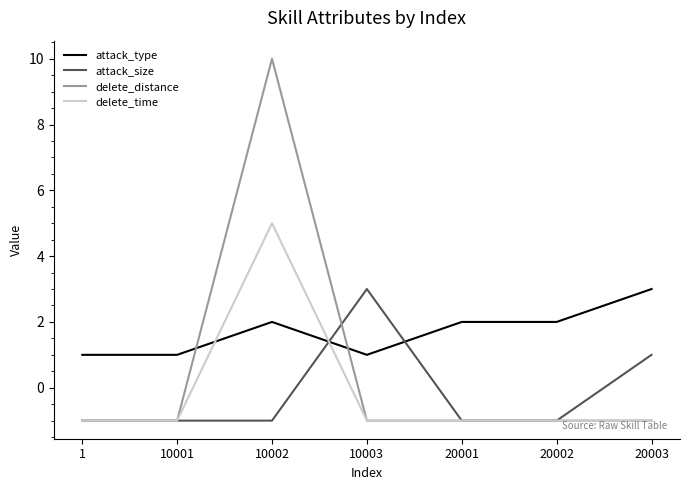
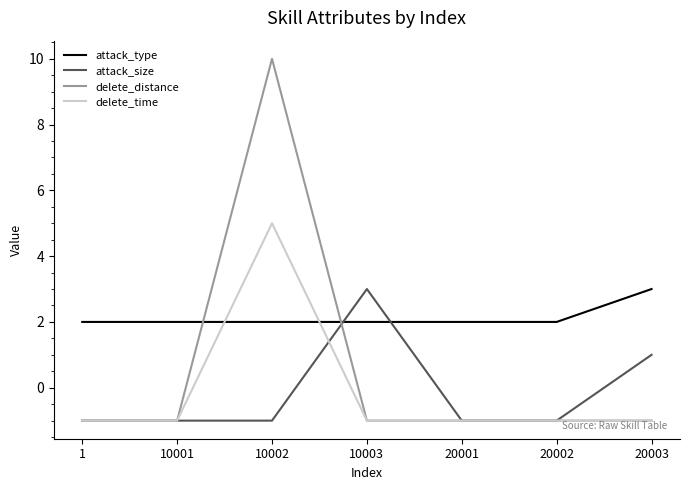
  {
    "attack_type": {
-     "1": 1,
-     "10001": 1,
+     "1": 2,
+     "10001": 2,
      "10002": 2,
-     "10003": 1,
+     "10003": 2,
      "20001": 2,
      "20002": 2,
      "20003": 3
    },
    "attack_size": {
      "10002": -1,
      "10003": 3,
      "20003": 1
    },
    "delete_distance": {
      "10002": 10
    },
    "delete_time": {
      "10002": 5
    }
  }
